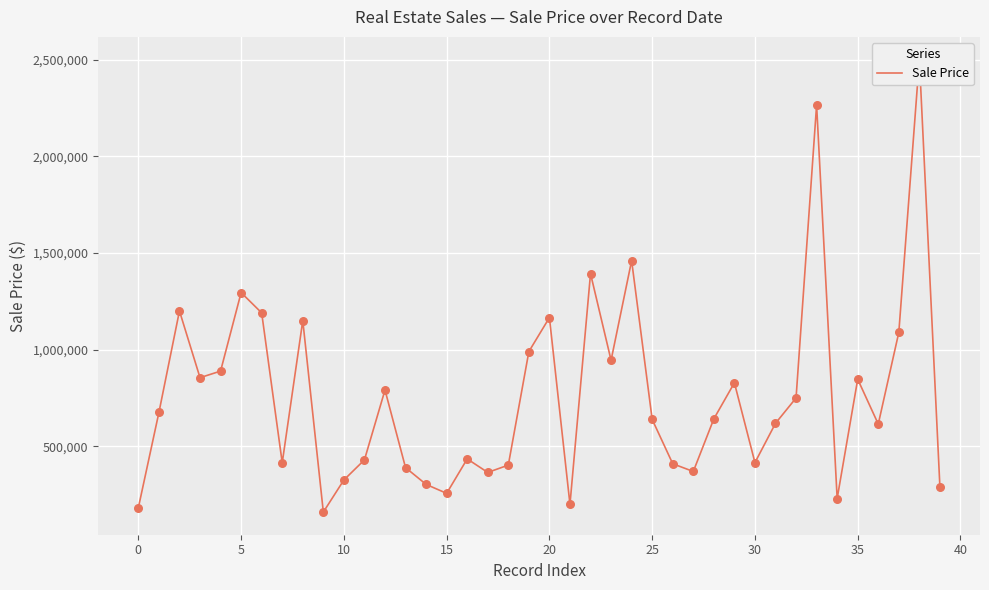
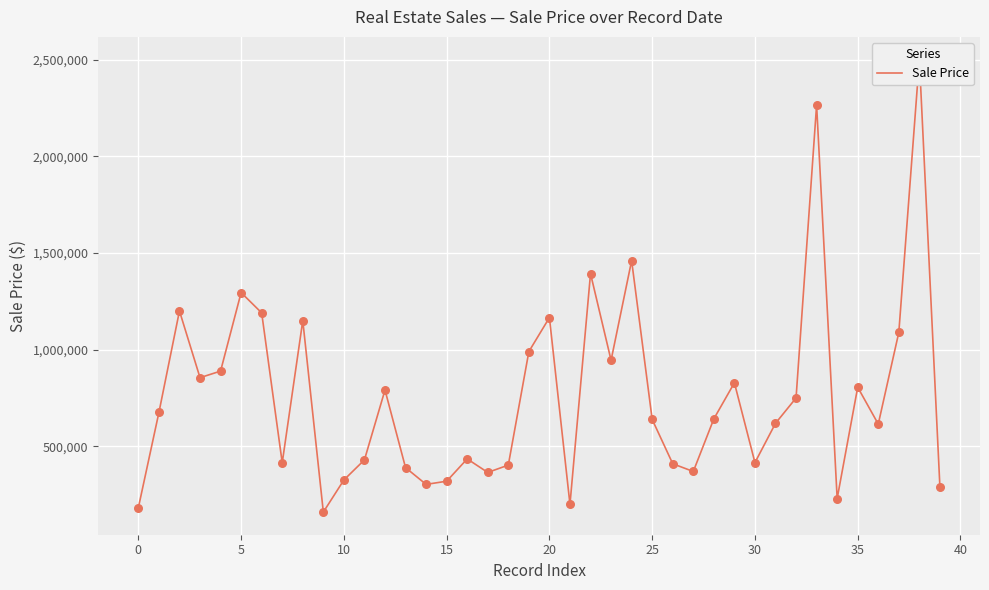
  {
    "0": "180,000",
    "5": "1,300,000",
    "10": "330,000",
-   "15": "260,000",
+   "15": "320,000",
    "20": "1,170,000",
    "25": "640,000",
    "30": "420,000",
-   "35": "850,000"
+   "35": "810,000"
  }
